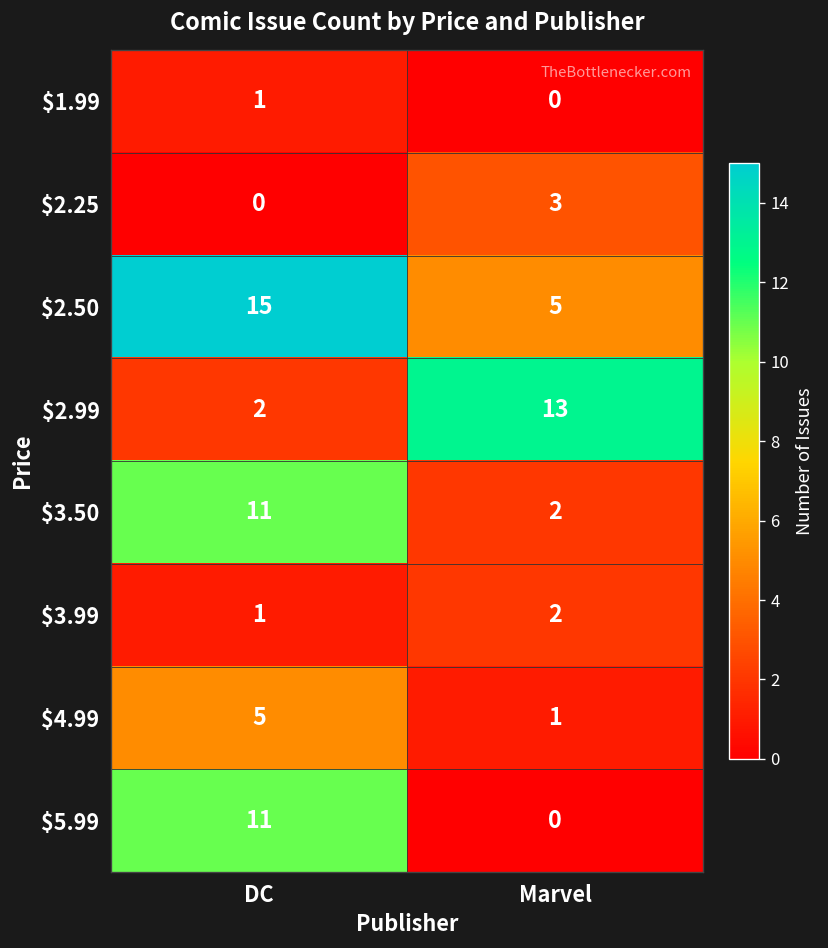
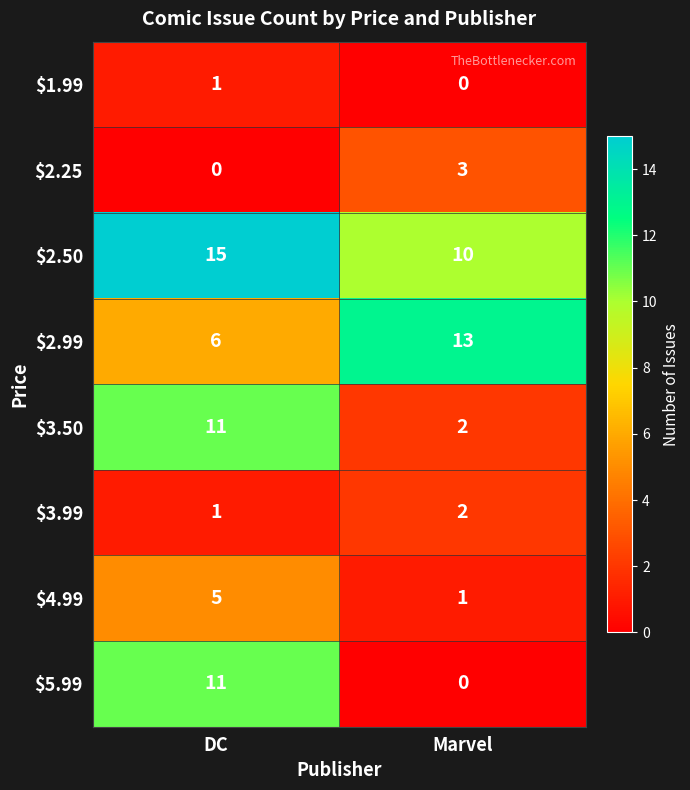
  {
    "$1.99": {
      "DC": 1
    },
    "$2.25": {
      "DC": 0,
      "Marvel": 3
    },
    "$2.50": {
      "DC": 15,
-     "Marvel": 5
+     "Marvel": 10
    },
    "$2.99": {
-     "DC": 2,
+     "DC": 6,
      "Marvel": 13
    },
    "$3.50": {
      "DC": 11,
      "Marvel": 2
    },
    "$3.99": {
      "DC": 1,
      "Marvel": 2
    },
    "$4.99": {
      "DC": 5,
      "Marvel": 1
    },
    "$5.99": {
      "DC": 11,
      "Marvel": 0
    }
  }
